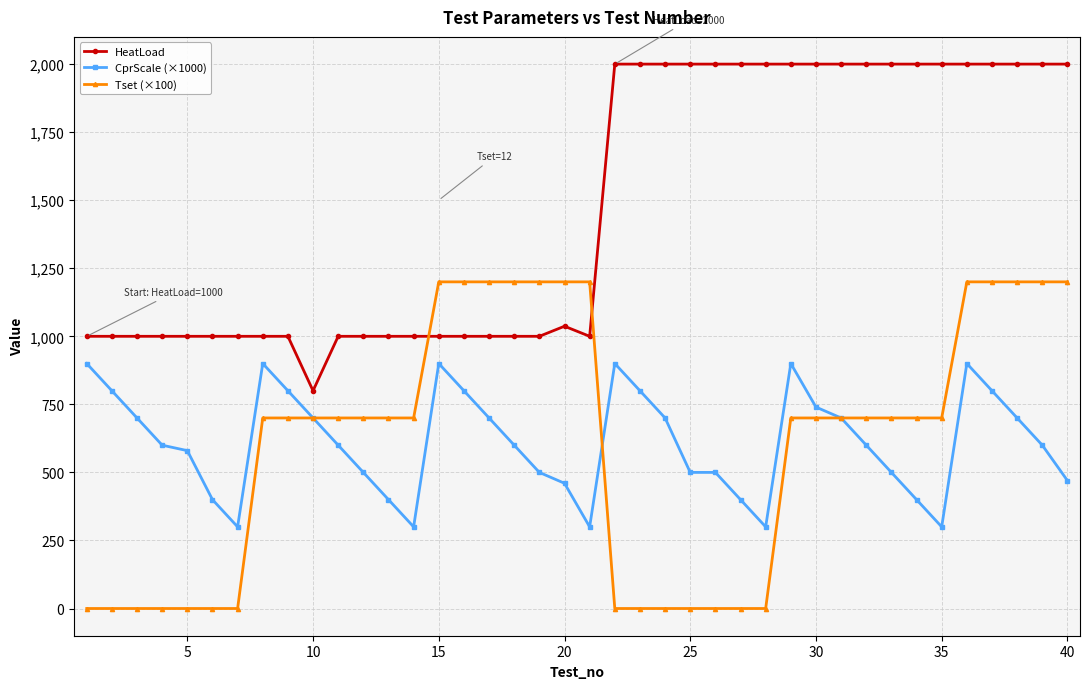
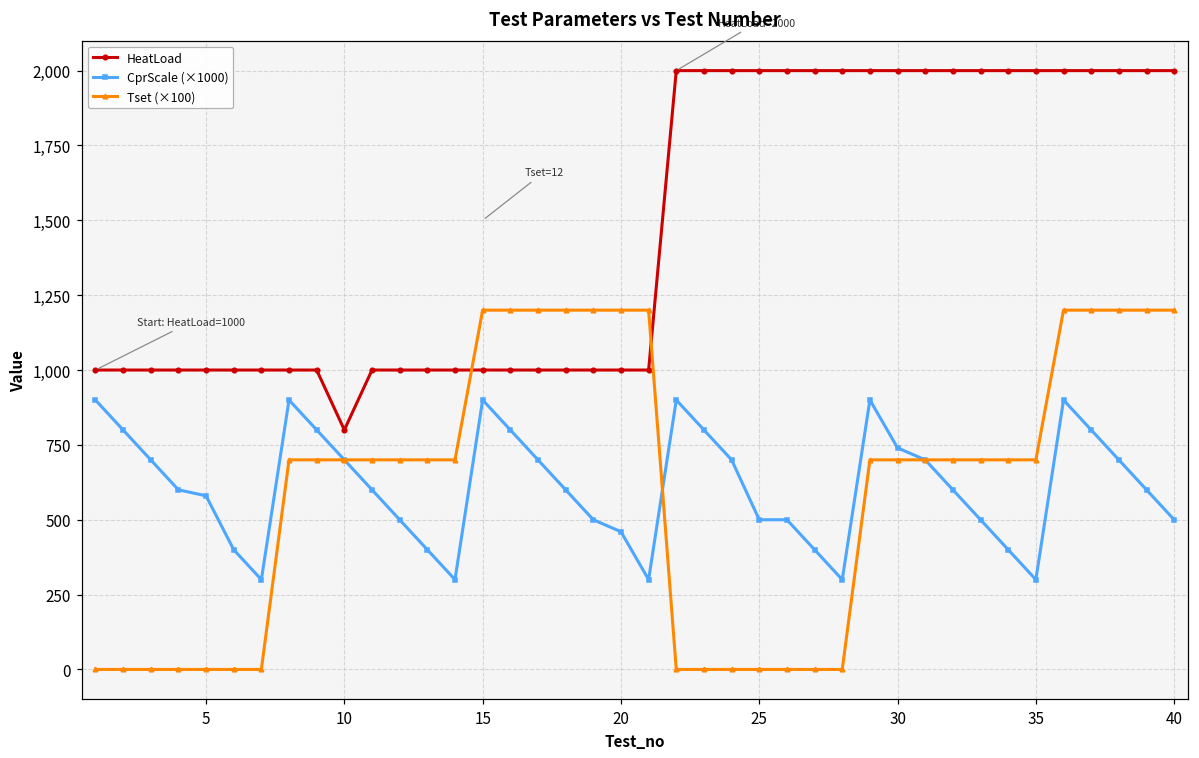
  {
    "HeatLoad": {
      "10": "800",
      "15": "1,000",
-     "20": "1,040",
+     "20": "1,000",
      "30": "2,000",
      "35": "2,000",
      "40": "2,000"
    },
    "CprScale (×1000)": {
      "5": "580",
      "15": "900",
      "20": "460",
      "25": "500",
      "30": "740",
      "35": "300",
-     "40": "470"
+     "40": "500"
    },
    "Tset (×100)": {
      "5": "0",
      "15": "1,200",
      "20": "1,200",
      "25": "0",
      "30": "700",
      "35": "700",
      "40": "1,200"
    }
  }
